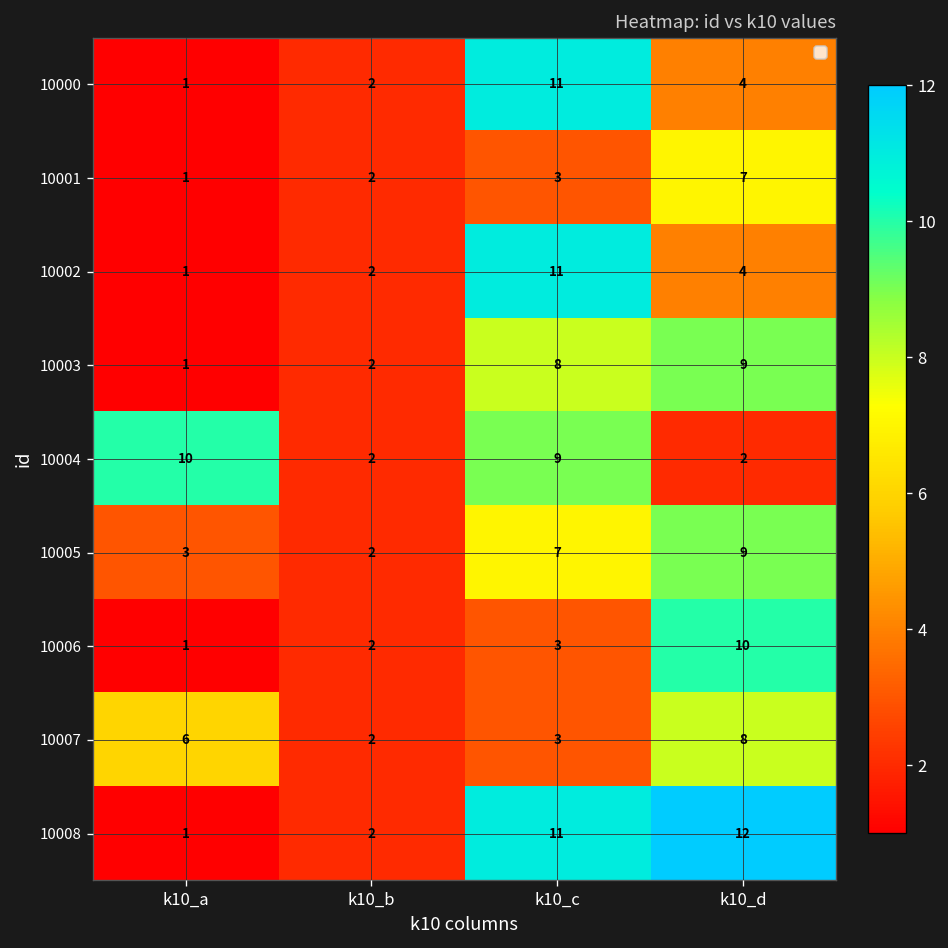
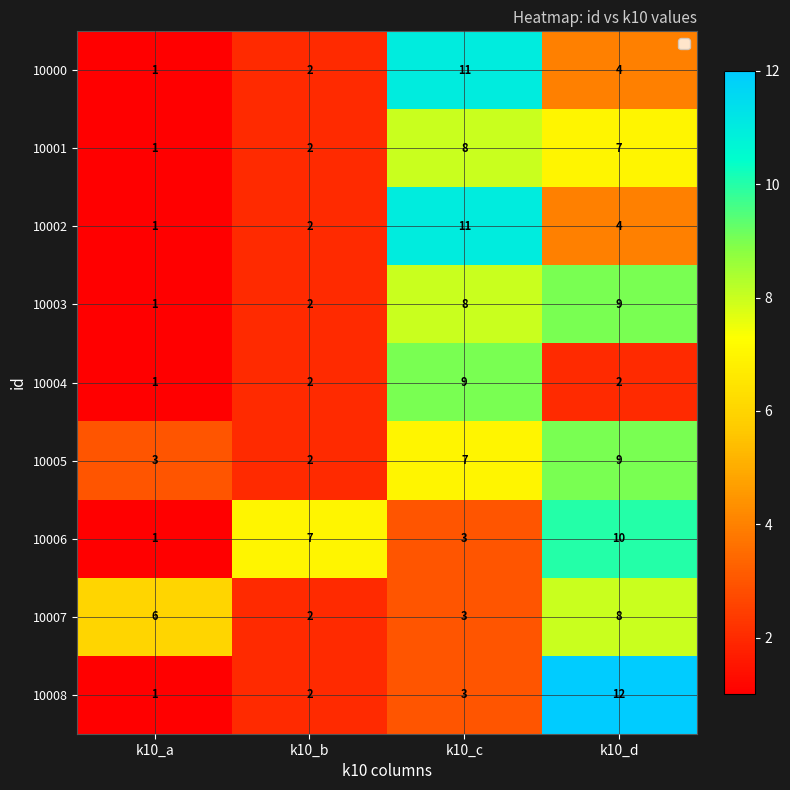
  {
    "10000": {
      "k10_a": 1,
      "k10_b": 2,
      "k10_c": 11,
      "k10_d": 4
    },
    "10001": {
      "k10_a": 1,
      "k10_b": 2,
-     "k10_c": 3,
+     "k10_c": 8,
      "k10_d": 7
    },
    "10002": {
      "k10_a": 1,
      "k10_b": 2,
      "k10_c": 11,
      "k10_d": 4
    },
    "10003": {
      "k10_a": 1,
      "k10_b": 2,
      "k10_c": 8,
      "k10_d": 9
    },
    "10004": {
-     "k10_a": 10,
+     "k10_a": 1,
      "k10_b": 2,
      "k10_c": 9,
      "k10_d": 2
    },
    "10005": {
      "k10_a": 3,
      "k10_b": 2,
      "k10_c": 7,
      "k10_d": 9
    },
    "10006": {
      "k10_a": 1,
-     "k10_b": 2,
+     "k10_b": 7,
      "k10_c": 3,
      "k10_d": 10
    },
    "10007": {
      "k10_a": 6,
      "k10_b": 2,
      "k10_c": 3,
      "k10_d": 8
    },
    "10008": {
      "k10_a": 1,
      "k10_b": 2,
-     "k10_c": 11,
+     "k10_c": 3,
      "k10_d": 12
    }
  }
